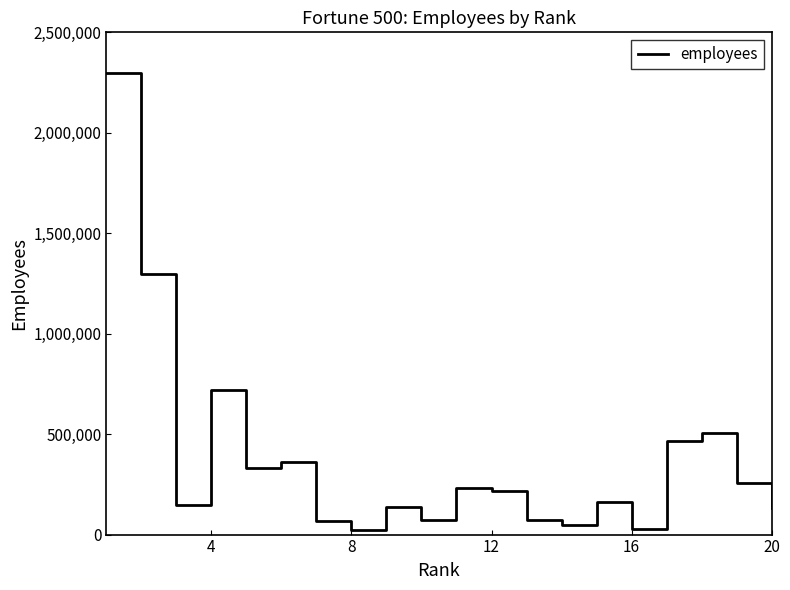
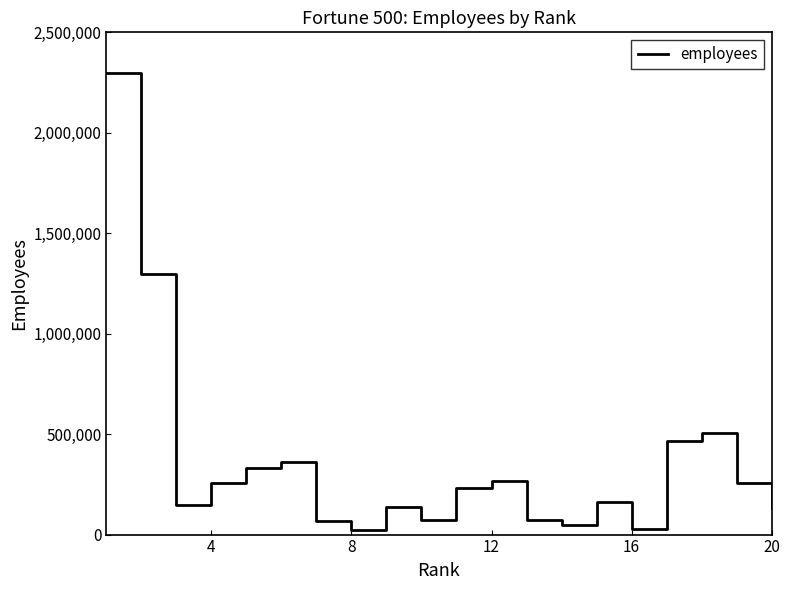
  {
-   "4": "720,000",
+   "4": "260,000",
    "8": "20,000",
-   "12": "210,000",
+   "12": "270,000",
    "16": "30,000",
    "20": "130,000"
  }
